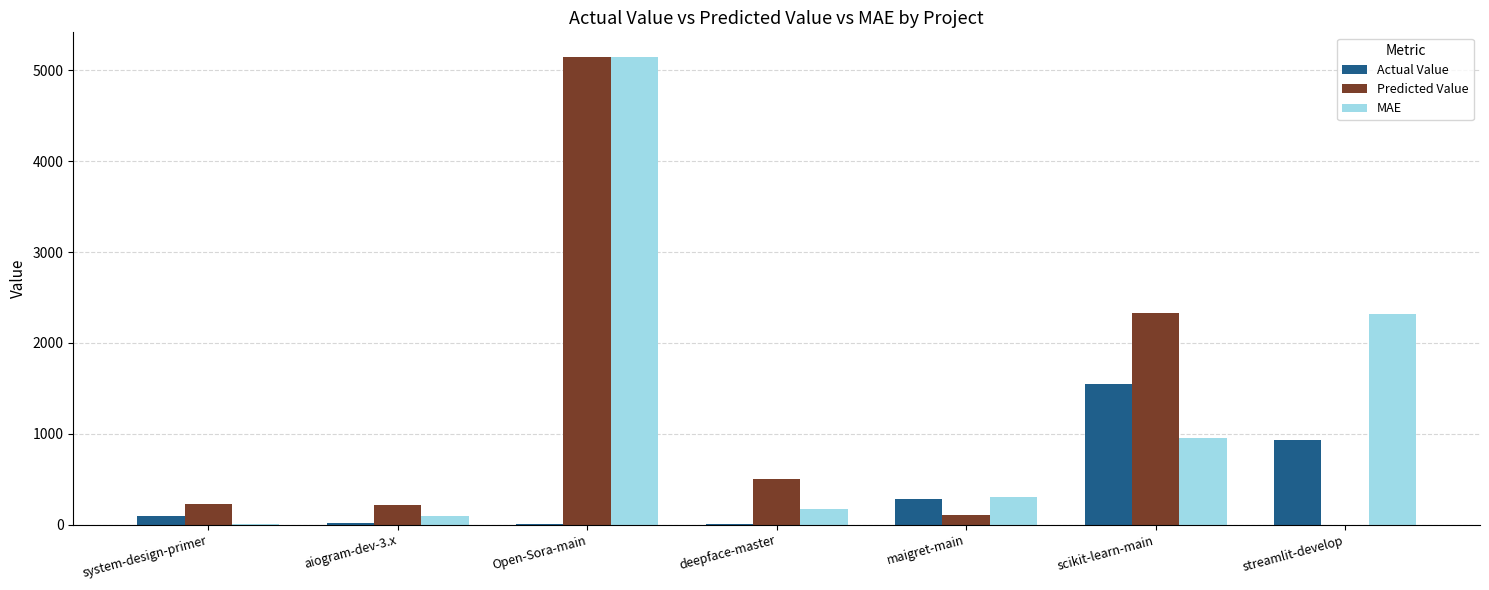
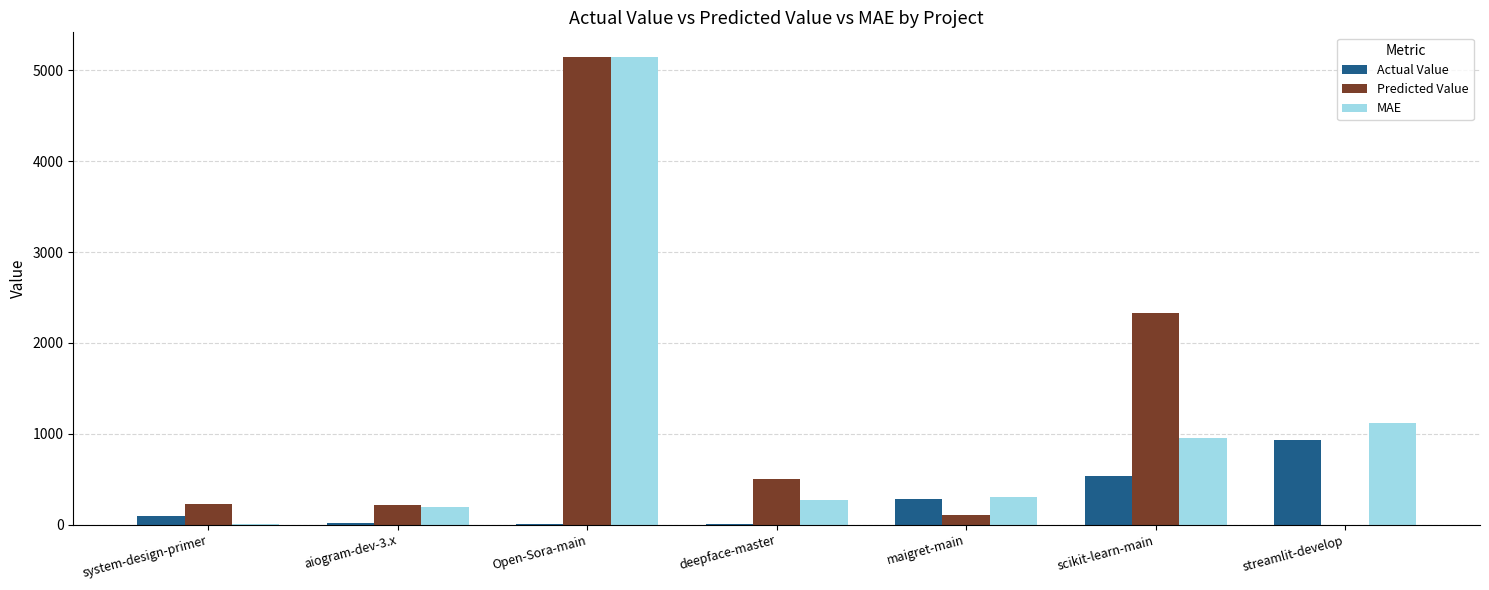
  {
    "Actual Value": {
      "system-design-primer": 100,
      "maigret-main": 300,
-     "scikit-learn-main": 1500,
+     "scikit-learn-main": 500,
      "streamlit-develop": 900
    },
    "Predicted Value": {
      "system-design-primer": 200,
      "aiogram-dev-3.x": 200,
      "Open-Sora-main": 5200,
      "deepface-master": 500,
      "maigret-main": 100,
      "scikit-learn-main": 2300
    },
    "MAE": {
-     "aiogram-dev-3.x": 100,
+     "aiogram-dev-3.x": 200,
      "Open-Sora-main": 5100,
-     "deepface-master": 200,
+     "deepface-master": 300,
      "maigret-main": 300,
      "scikit-learn-main": 1000,
-     "streamlit-develop": 2300
+     "streamlit-develop": 1100
    }
  }
